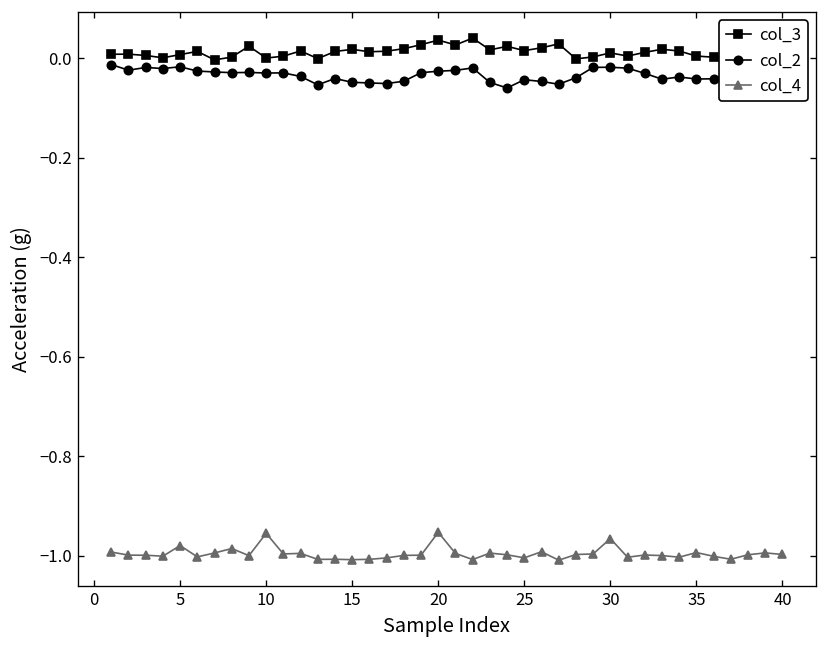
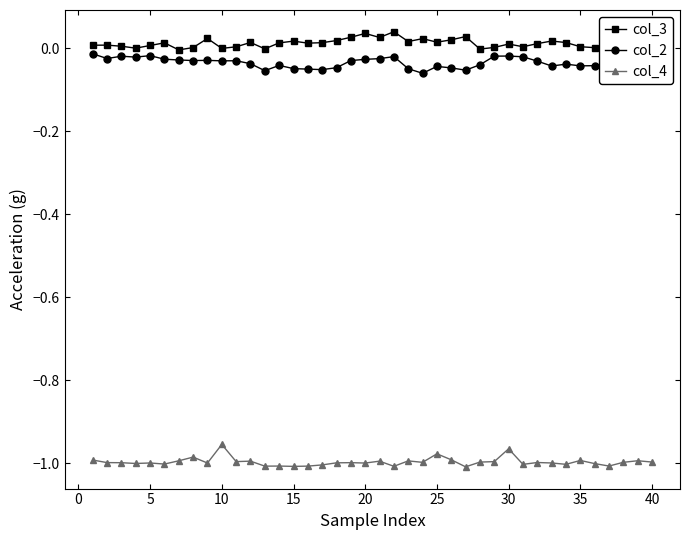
  {
    "col_4": {
-     "5": -0.98,
+     "5": -1.00,
      "10": -0.95,
      "15": -1.01,
-     "20": -0.95,
-     "25": -1.00,
+     "20": -1.00,
+     "25": -0.98,
      "30": -0.97,
      "35": -0.99,
      "40": -1.00
    }
  }
